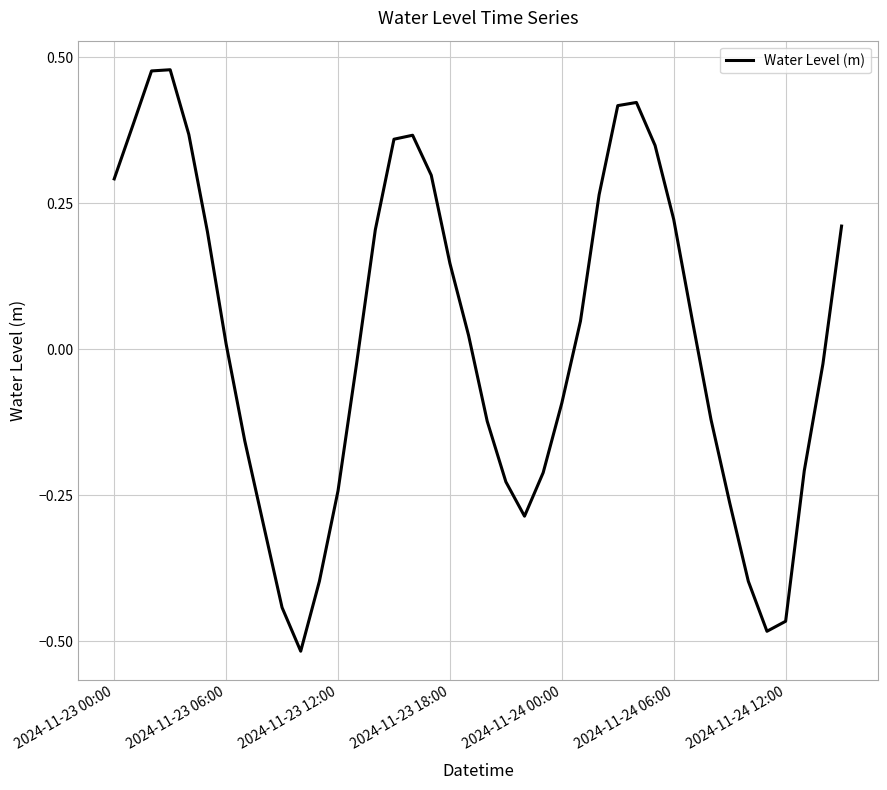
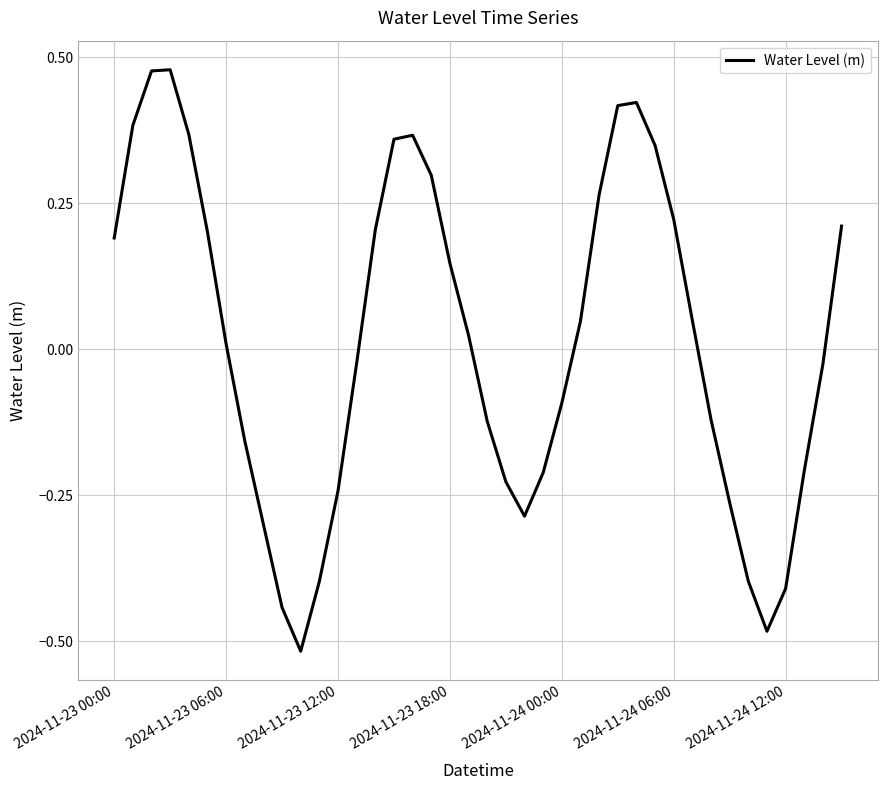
  {
-   "2024-11-23 00:00": 0.29,
+   "2024-11-23 00:00": 0.19,
    "2024-11-23 06:00": 0.01,
    "2024-11-23 12:00": -0.24,
    "2024-11-23 18:00": 0.15,
    "2024-11-24 00:00": -0.09,
    "2024-11-24 06:00": 0.22,
-   "2024-11-24 12:00": -0.47
+   "2024-11-24 12:00": -0.41
  }
